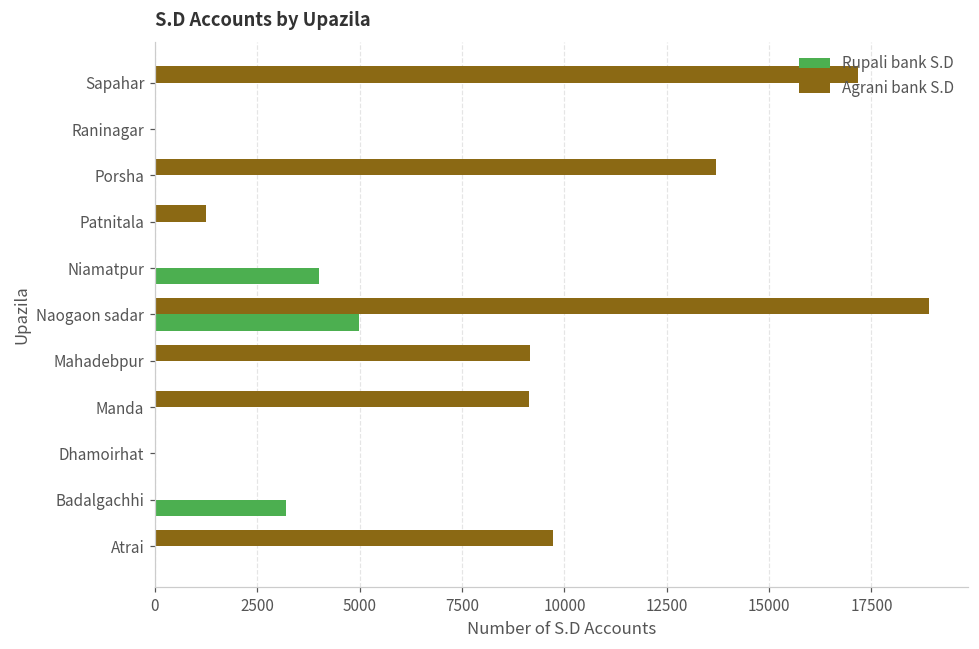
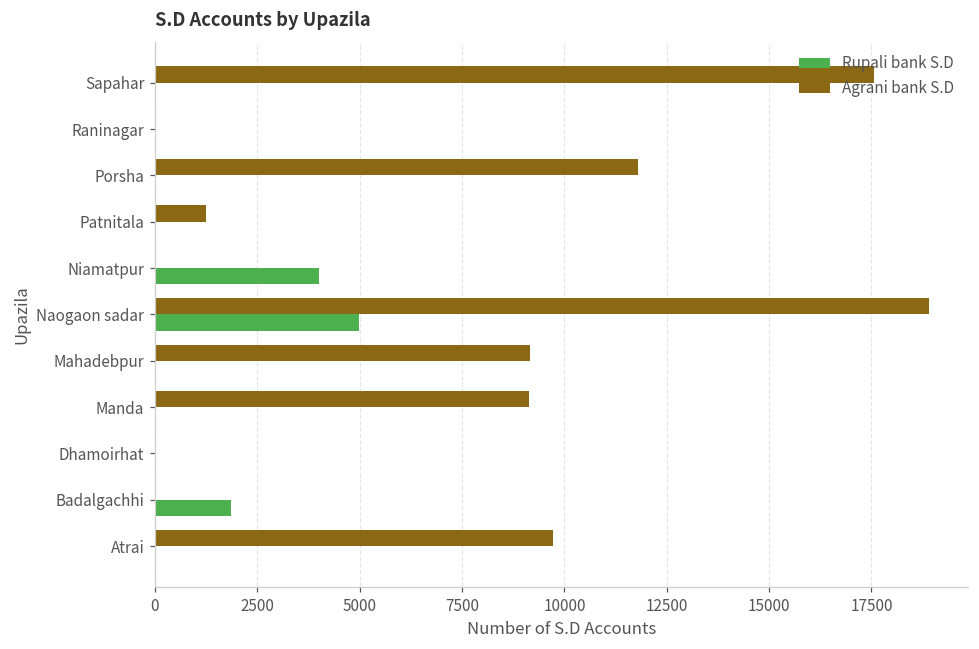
  {
    "Rupali bank S.D": {
      "Sapahar": 0,
      "Raninagar": 0,
      "Porsha": 0,
      "Patnitala": 0,
      "Niamatpur": 4000,
      "Naogaon sadar": 5000,
      "Mahadebpur": 0,
      "Manda": 0,
      "Dhamoirhat": 0,
-     "Badalgachhi": 3200,
+     "Badalgachhi": 1800,
      "Atrai": 0
    },
    "Agrani bank S.D": {
-     "Sapahar": 17200,
+     "Sapahar": 17600,
      "Raninagar": 0,
-     "Porsha": 13700,
+     "Porsha": 11800,
      "Patnitala": 1200,
      "Niamatpur": 0,
      "Naogaon sadar": 18900,
      "Mahadebpur": 9200,
      "Manda": 9100,
      "Dhamoirhat": 0,
      "Badalgachhi": 0,
      "Atrai": 9700
    }
  }
